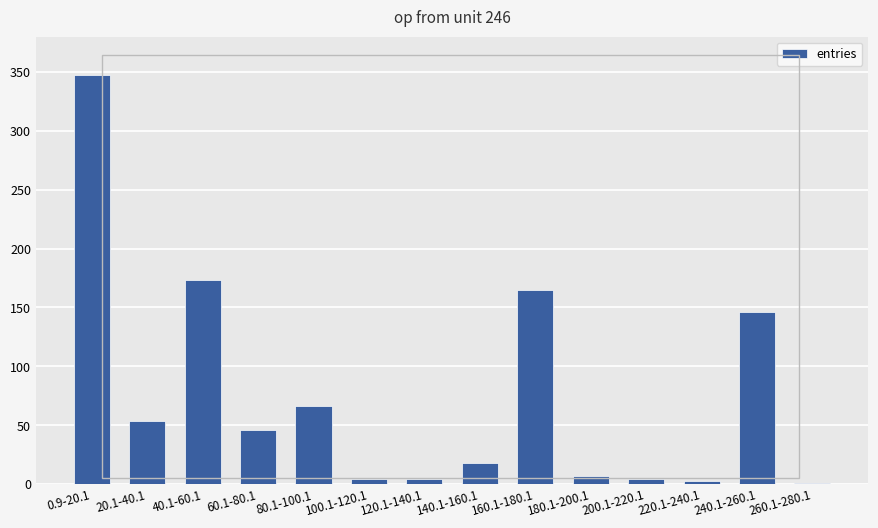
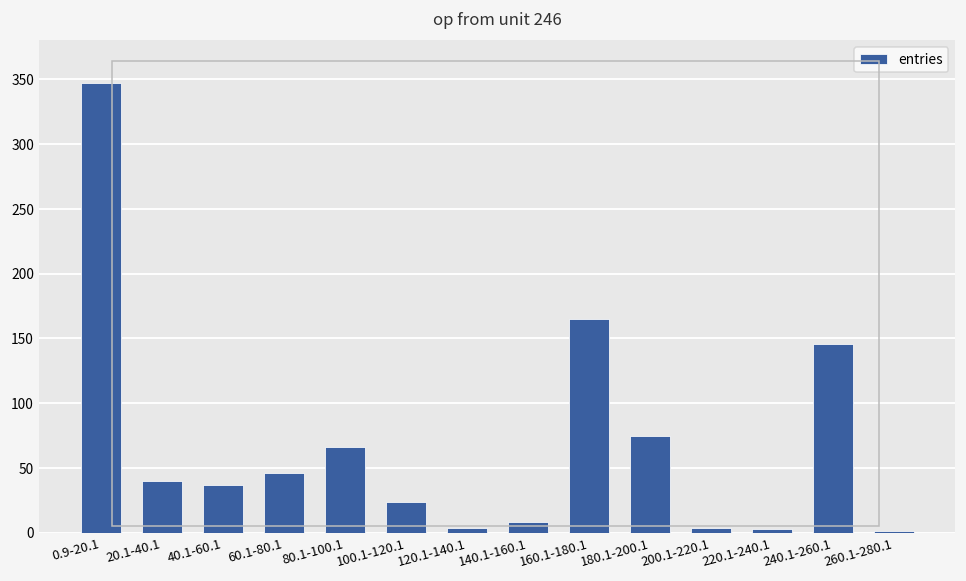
  {
    "0.9-20.1": 347,
-   "20.1-40.1": 54,
-   "40.1-60.1": 173,
+   "20.1-40.1": 40,
+   "40.1-60.1": 37,
    "60.1-80.1": 46,
    "80.1-100.1": 66,
-   "100.1-120.1": 4,
+   "100.1-120.1": 24,
    "120.1-140.1": 4,
-   "140.1-160.1": 18,
+   "140.1-160.1": 8,
    "160.1-180.1": 165,
-   "180.1-200.1": 7,
+   "180.1-200.1": 75,
    "200.1-220.1": 4,
    "220.1-240.1": 3,
    "240.1-260.1": 146
  }
